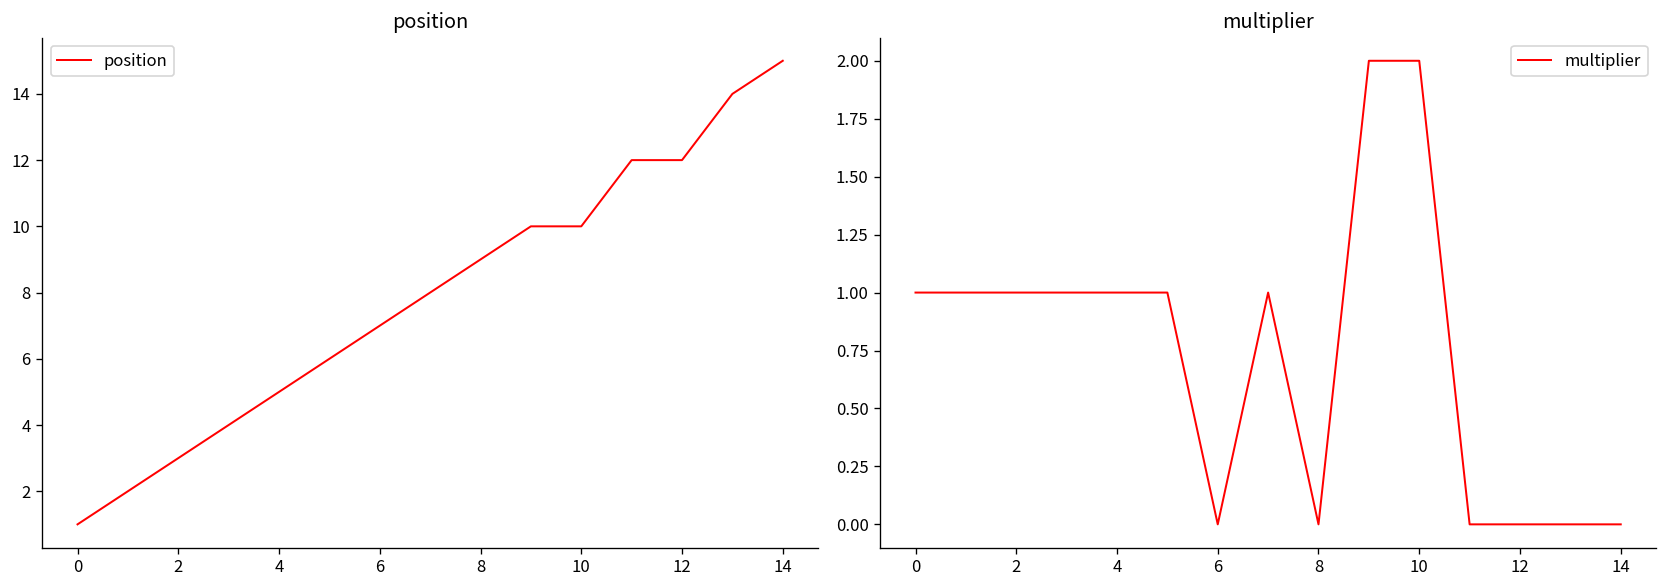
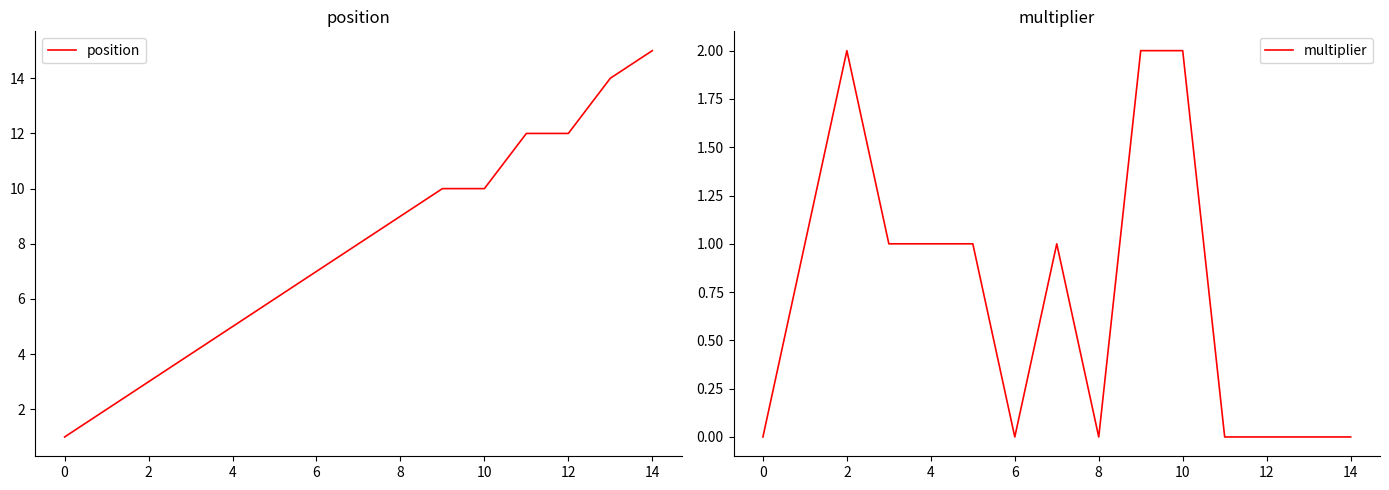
  {
    "position": {
      "0": 1.0,
      "2": 3.0,
      "4": 5.0,
      "6": 7.0,
      "8": 9.0,
      "10": 10.0,
      "12": 12.0,
      "14": 15.0
    },
    "multiplier": {
-     "0": 1,
-     "2": 1,
+     "0": 0,
+     "2": 2,
      "4": 1,
      "6": 0,
      "8": 0,
      "10": 2,
      "12": 0,
      "14": 0
    }
  }
